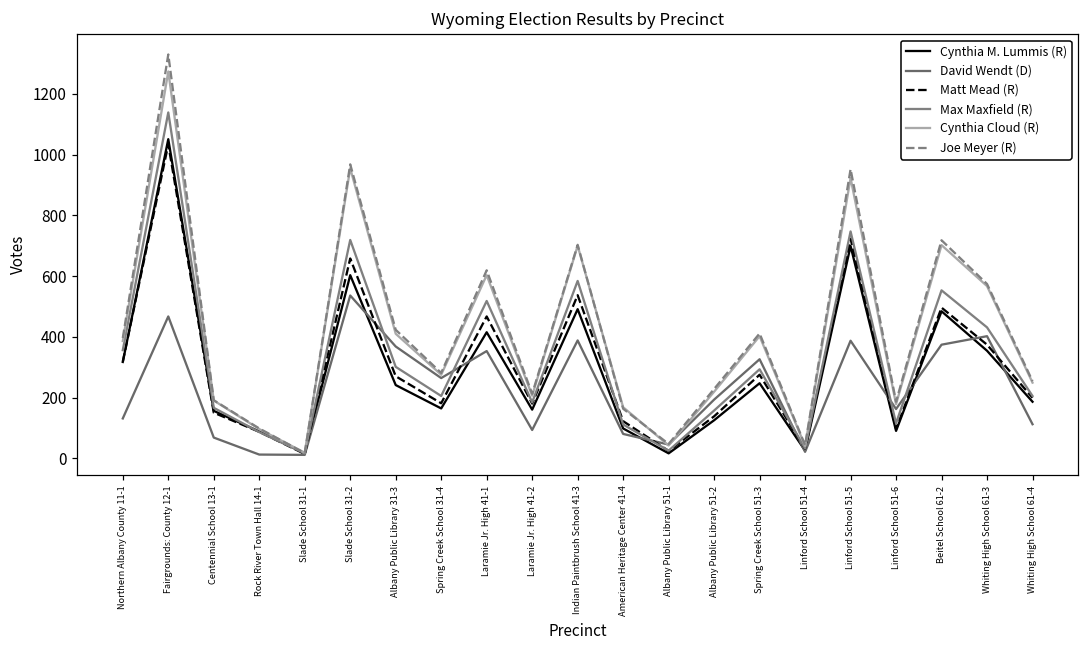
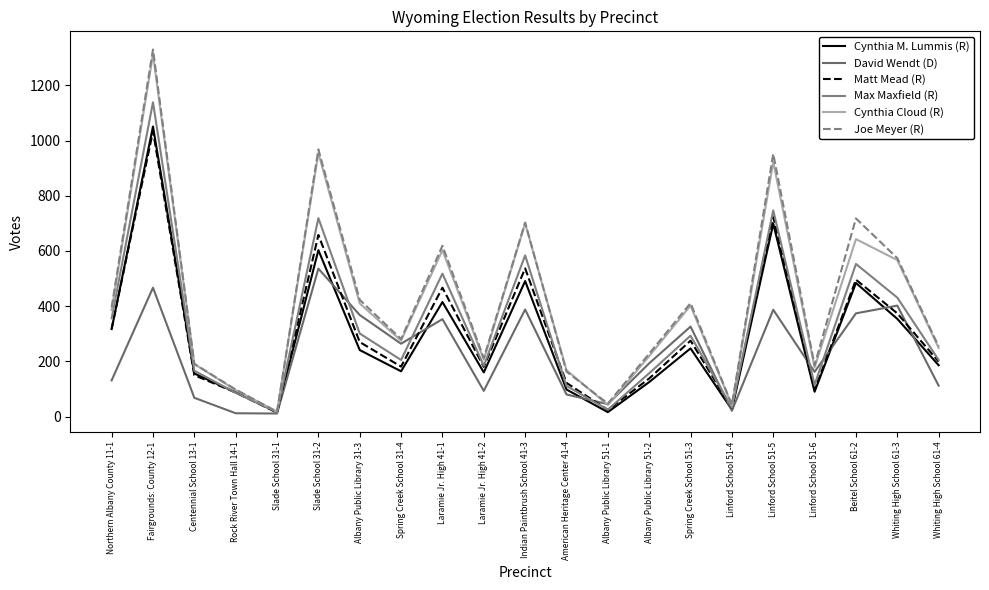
  {
    "Cynthia Cloud (R)": {
      "Northern Albany County 11-1": 390,
-     "Fairgrounds: County 12-1": 1270,
+     "Fairgrounds: County 12-1": 1310,
      "Slade School 31-2": 960,
      "Albany Public Library 31-3": 410,
      "Laramie Jr. High 41-1": 600,
      "Linford School 51-5": 920,
-     "Beitel School 61-2": 700
+     "Beitel School 61-2": 640
    }
  }
